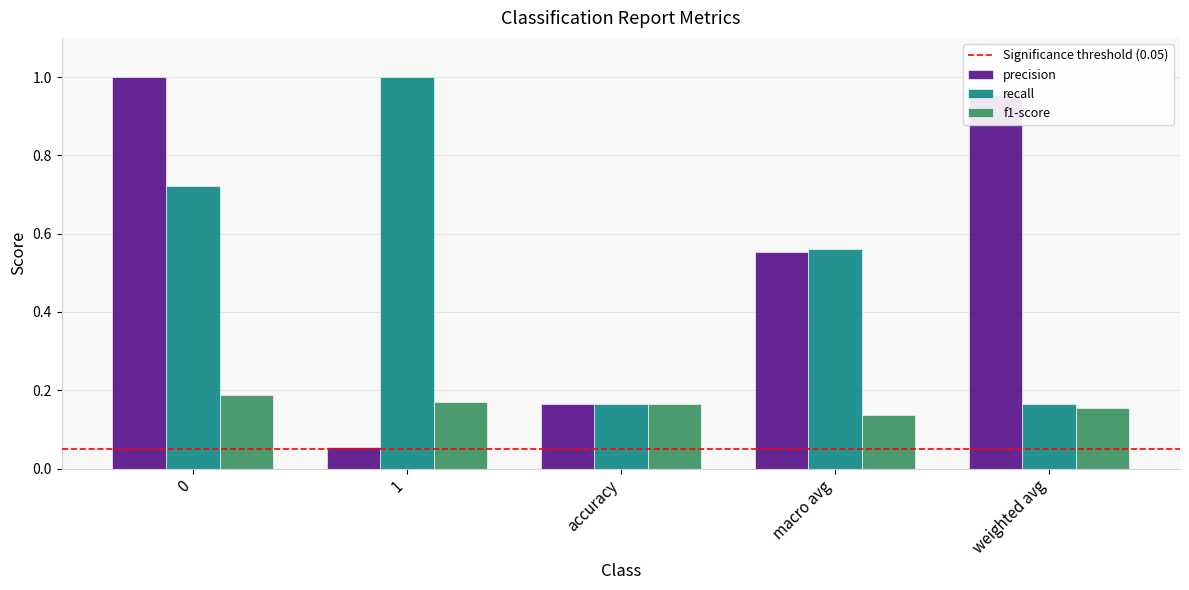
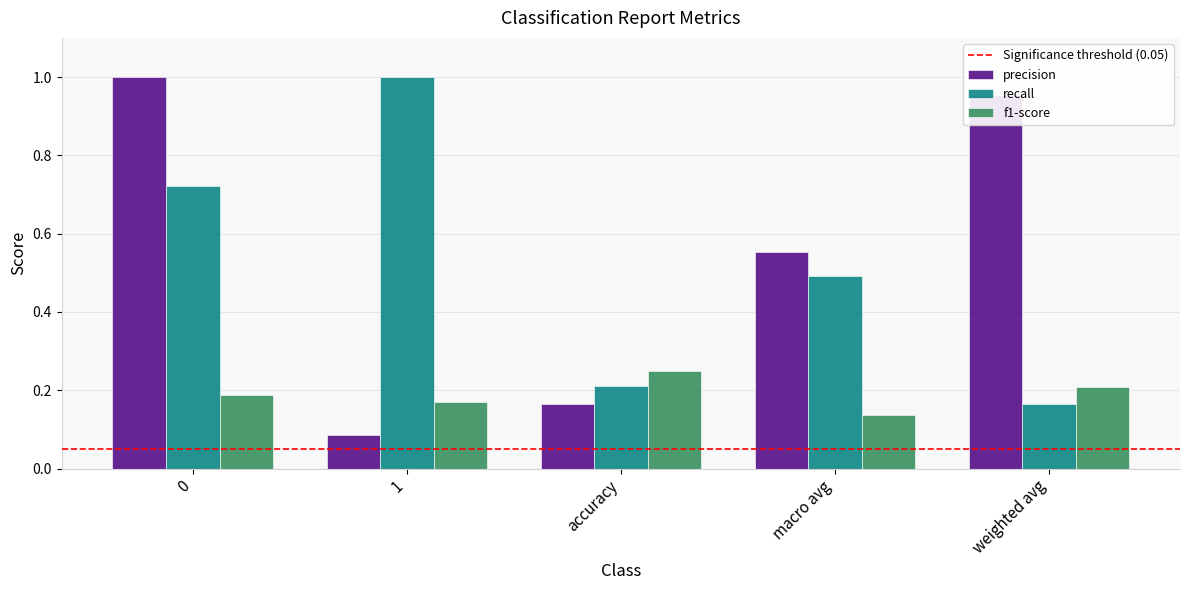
  {
    "precision": {
      "0": 1.00,
-     "1": 0.06,
+     "1": 0.09,
      "accuracy": 0.16,
      "macro avg": 0.55
    },
    "recall": {
      "0": 0.72,
      "1": 1.00,
-     "accuracy": 0.16,
-     "macro avg": 0.56,
+     "accuracy": 0.21,
+     "macro avg": 0.49,
      "weighted avg": 0.16
    },
    "f1-score": {
      "0": 0.19,
      "1": 0.17,
-     "accuracy": 0.16,
+     "accuracy": 0.25,
      "macro avg": 0.14,
-     "weighted avg": 0.15
+     "weighted avg": 0.21
    }
  }
